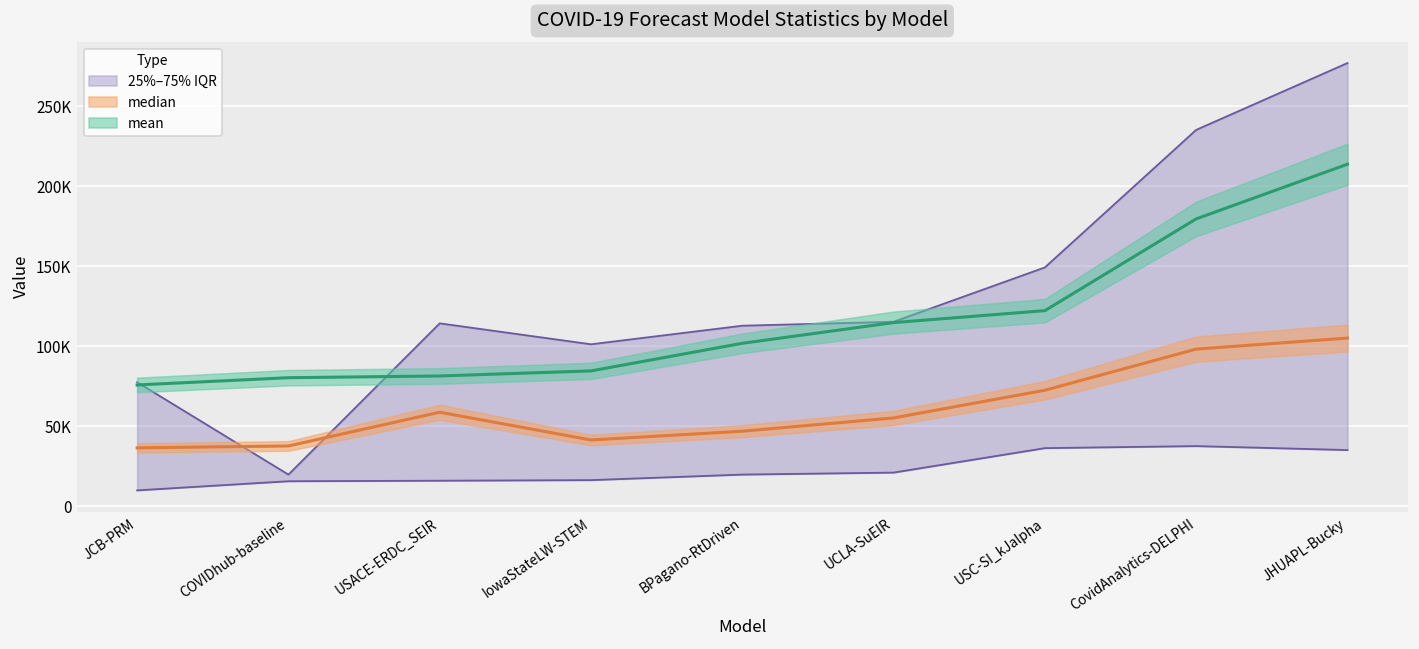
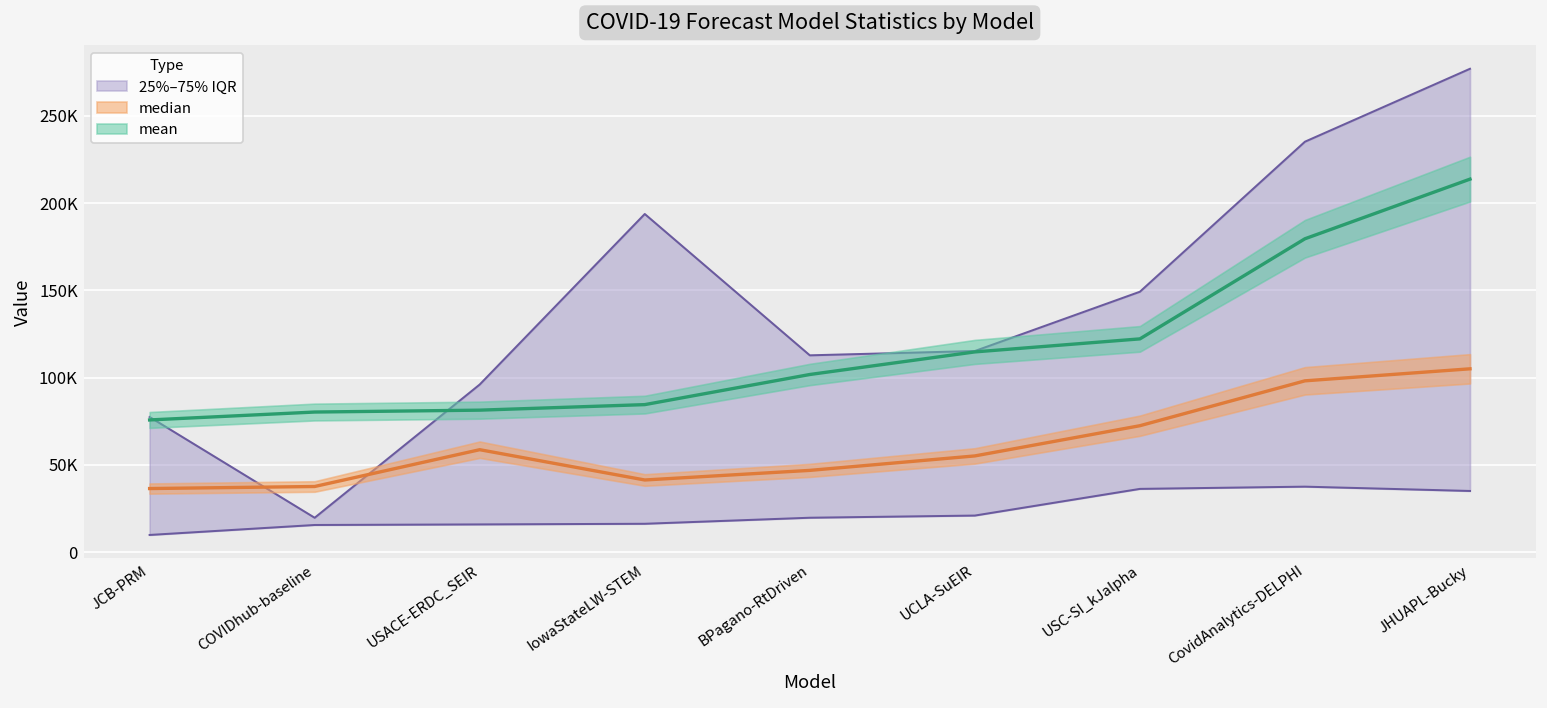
  {
    "25%–75% IQR": {
      "COVIDhub-baseline": 20000,
-     "USACE-ERDC_SEIR": 114000,
-     "IowaStateLW-STEM": 101000,
+     "USACE-ERDC_SEIR": 96000,
+     "IowaStateLW-STEM": 194000,
      "BPagano-RtDriven": 113000,
      "USC-SI_kJalpha": 149000,
      "CovidAnalytics-DELPHI": 235000,
      "JHUAPL-Bucky": 277000
    }
  }
